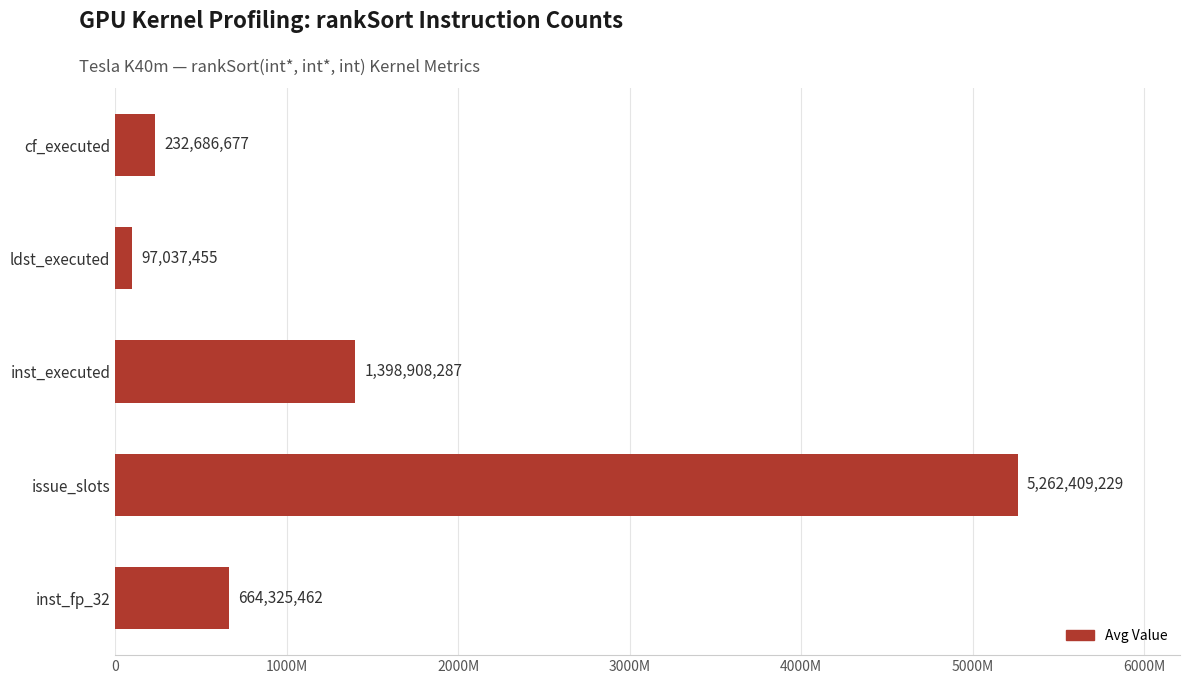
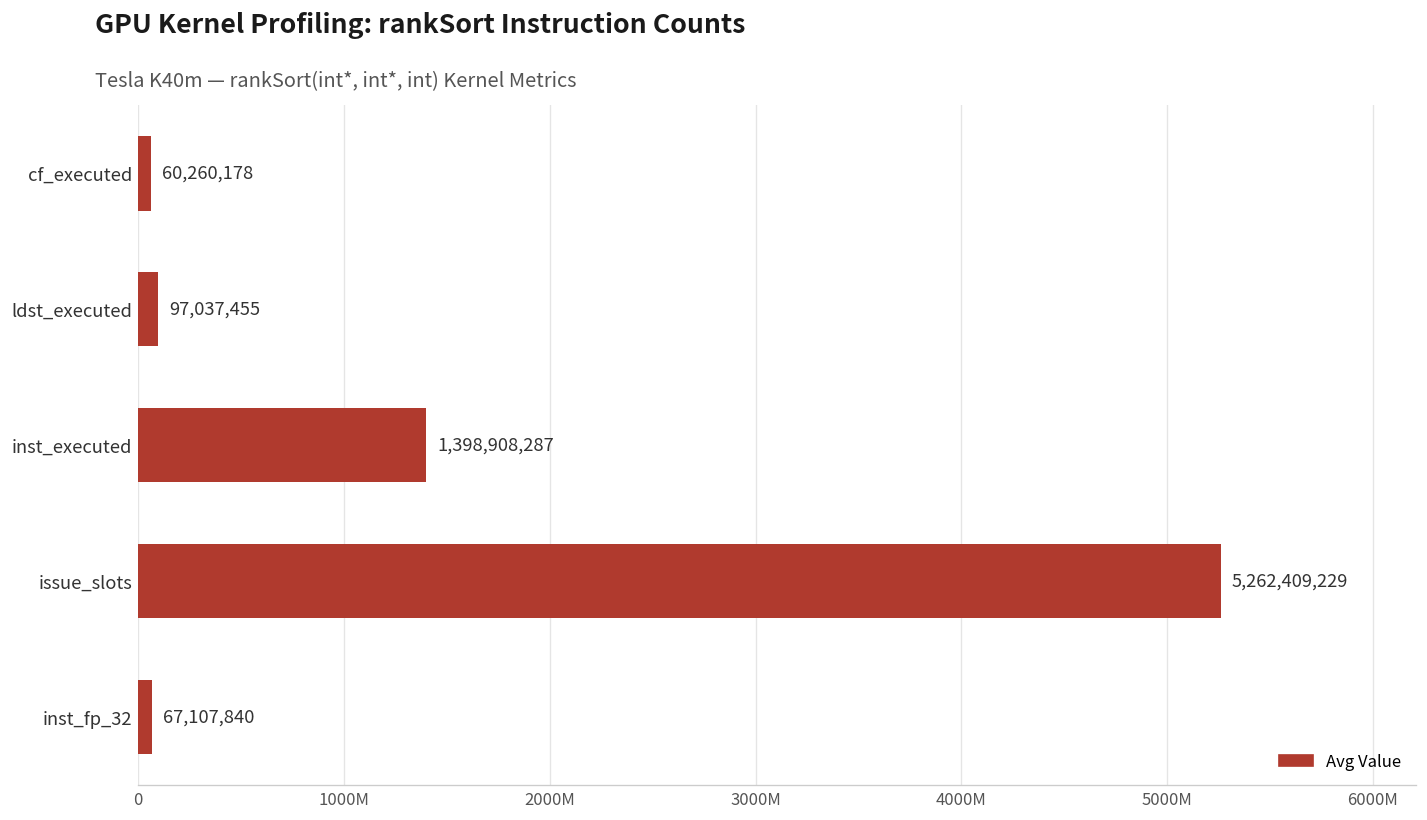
  {
-   "cf_executed": "232,686,677",
+   "cf_executed": "60,260,178",
    "ldst_executed": "97,037,455",
    "inst_executed": "1,398,908,287",
    "issue_slots": "5,262,409,229",
-   "inst_fp_32": "664,325,462"
+   "inst_fp_32": "67,107,840"
  }
